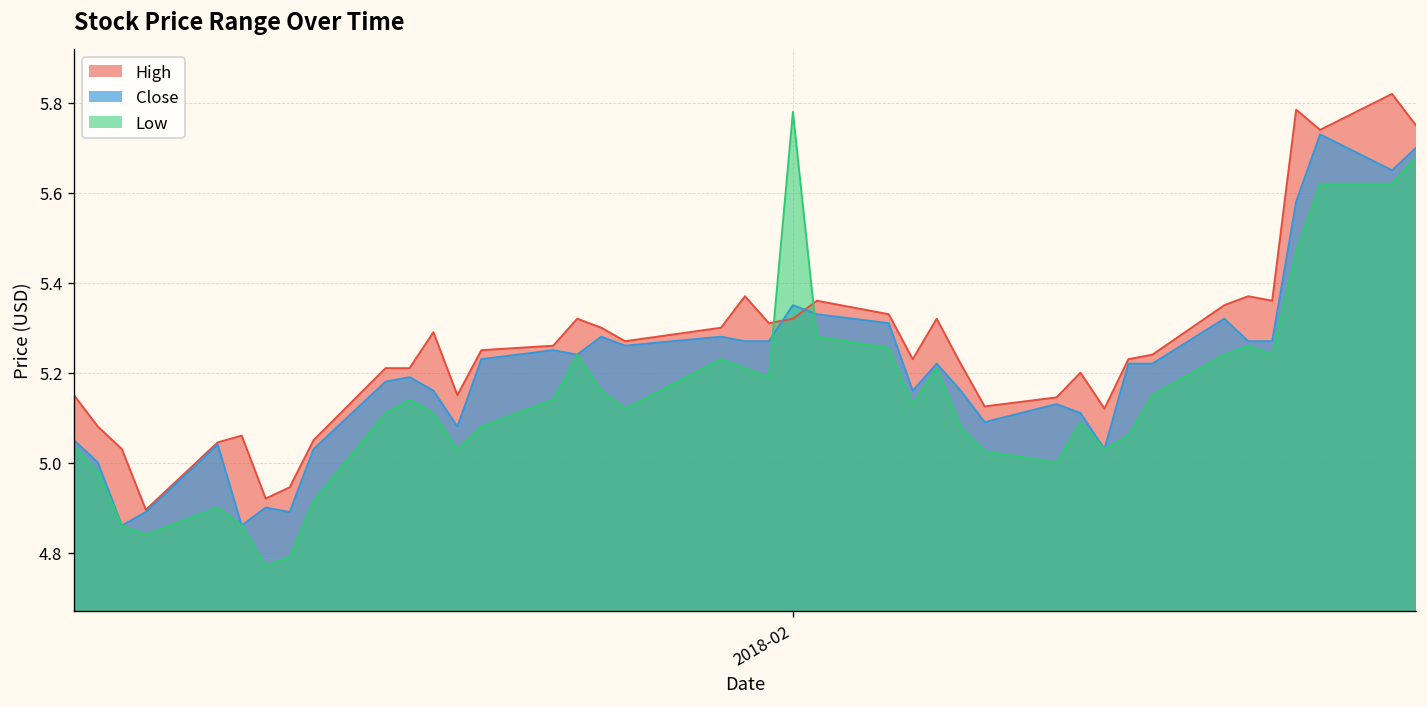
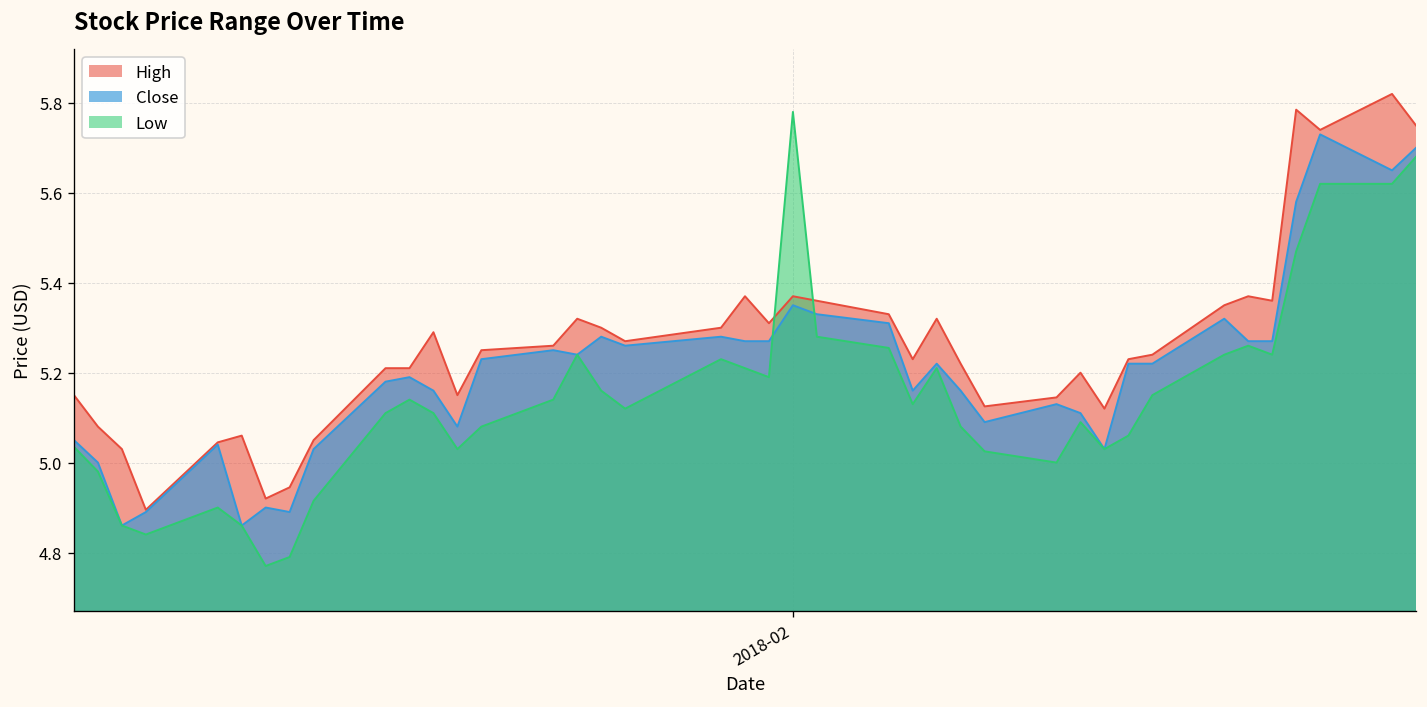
  {
    "High": {
-     "2018-02": 5.32
+     "2018-02": 5.37
    },
    "Close": {
      "2018-02": 5.35
    },
    "Low": {
      "2018-02": 5.78
    }
  }
